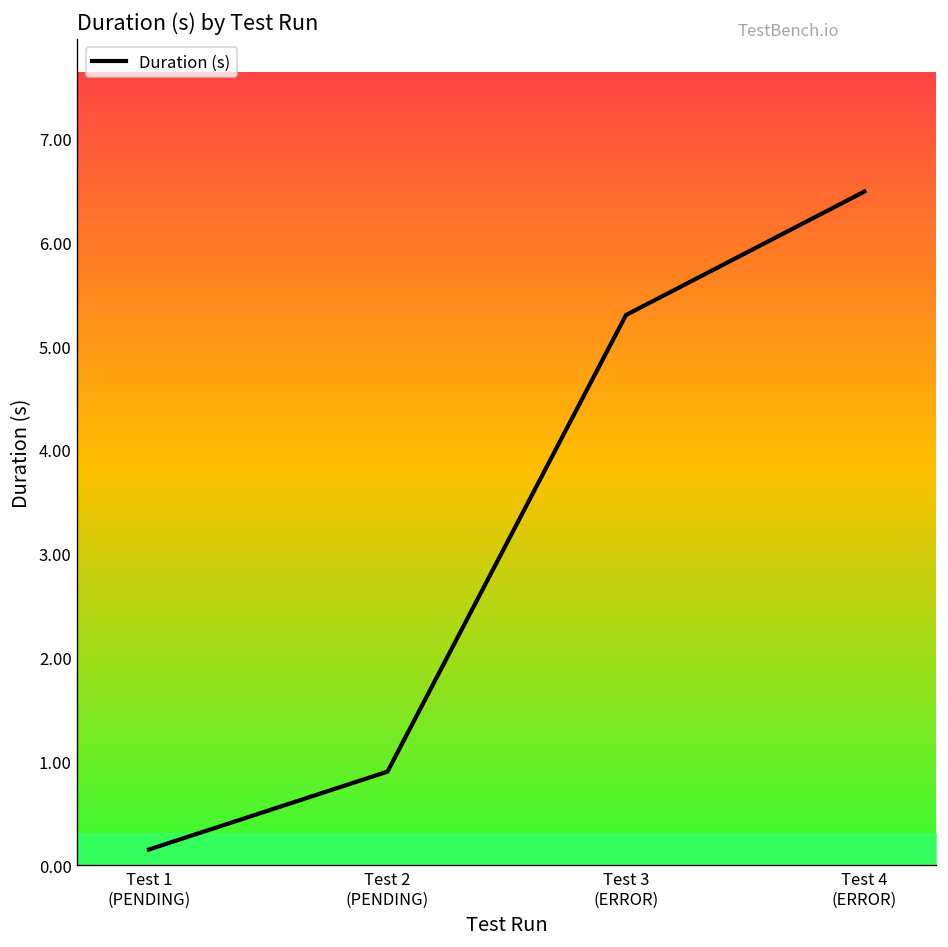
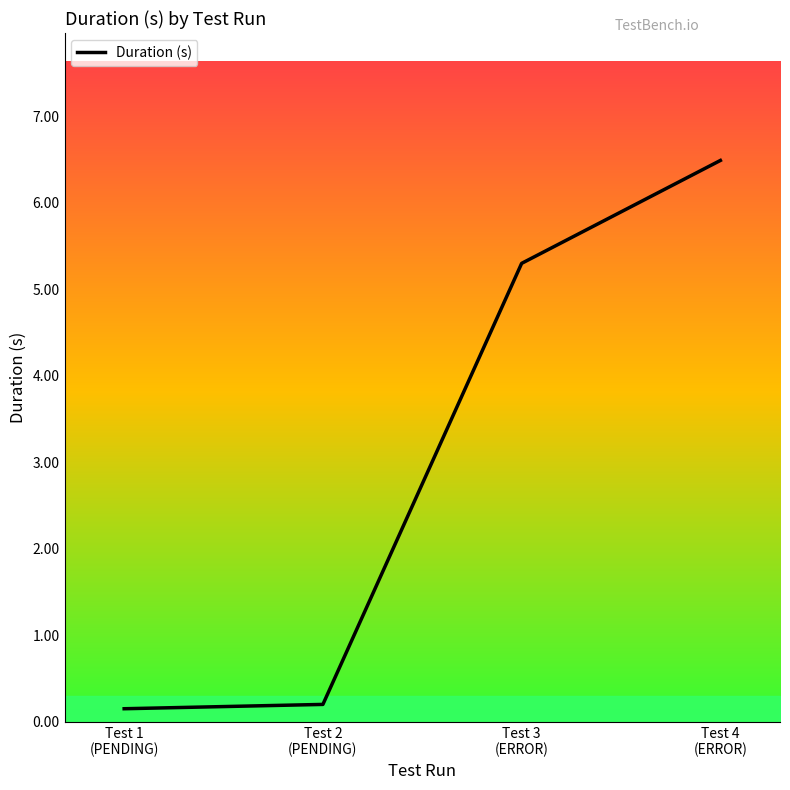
  {
    "Duration (s)": {
      "Test 1 (PENDING)": 0.2,
-     "Test 2 (PENDING)": 0.9,
+     "Test 2 (PENDING)": 0.2,
      "Test 3 (ERROR)": 5.3,
      "Test 4 (ERROR)": 6.5
    }
  }
